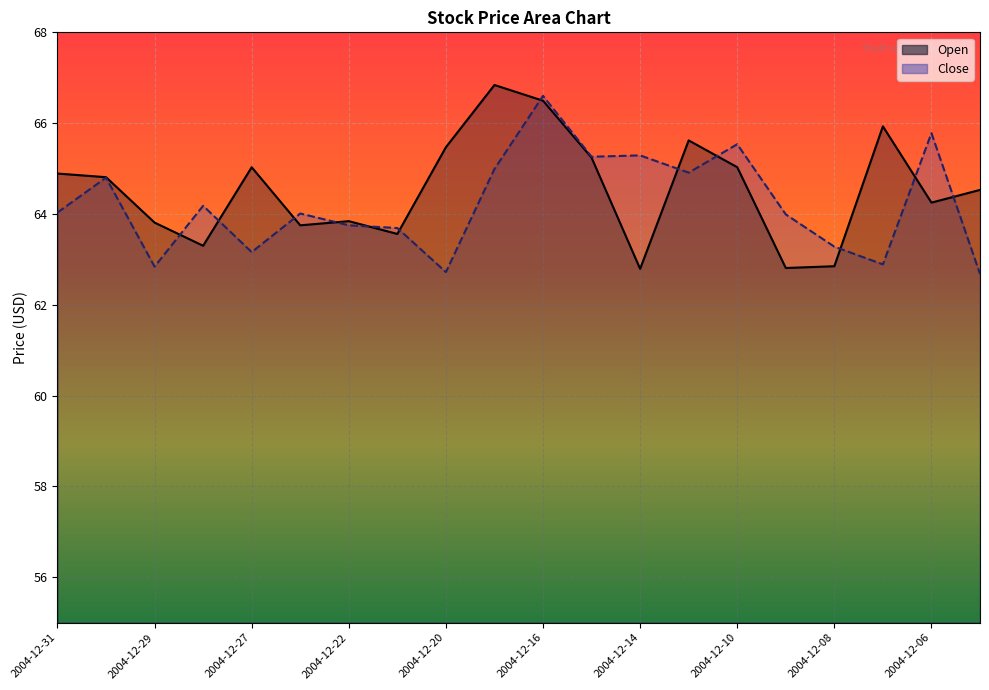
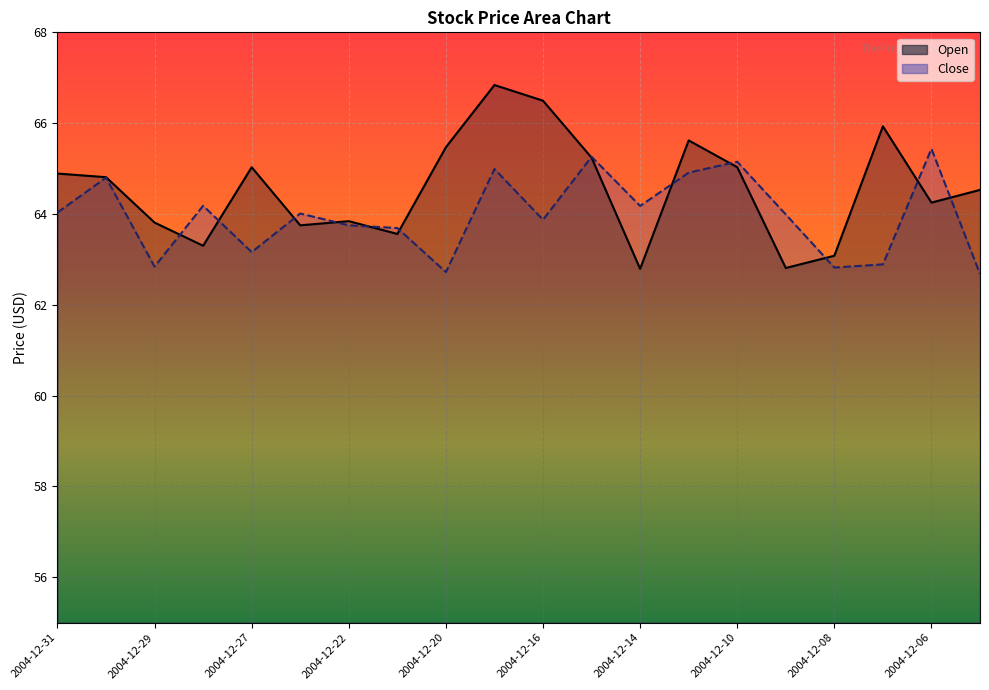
  {
    "Open": {
      "2004-12-31": 64.9,
      "2004-12-29": 63.8,
      "2004-12-27": 65.0,
      "2004-12-22": 63.8,
      "2004-12-20": 65.5,
      "2004-12-16": 66.5,
      "2004-12-14": 62.8,
      "2004-12-10": 65.0,
-     "2004-12-08": 62.8,
+     "2004-12-08": 63.1,
      "2004-12-06": 64.3
    },
    "Close": {
      "2004-12-31": 64.0,
      "2004-12-29": 62.8,
      "2004-12-27": 63.2,
      "2004-12-22": 63.7,
      "2004-12-20": 62.7,
-     "2004-12-16": 66.6,
-     "2004-12-14": 65.3,
-     "2004-12-10": 65.5,
-     "2004-12-08": 63.3,
-     "2004-12-06": 65.8
+     "2004-12-16": 63.9,
+     "2004-12-14": 64.2,
+     "2004-12-10": 65.2,
+     "2004-12-08": 62.8,
+     "2004-12-06": 65.4
    }
  }
